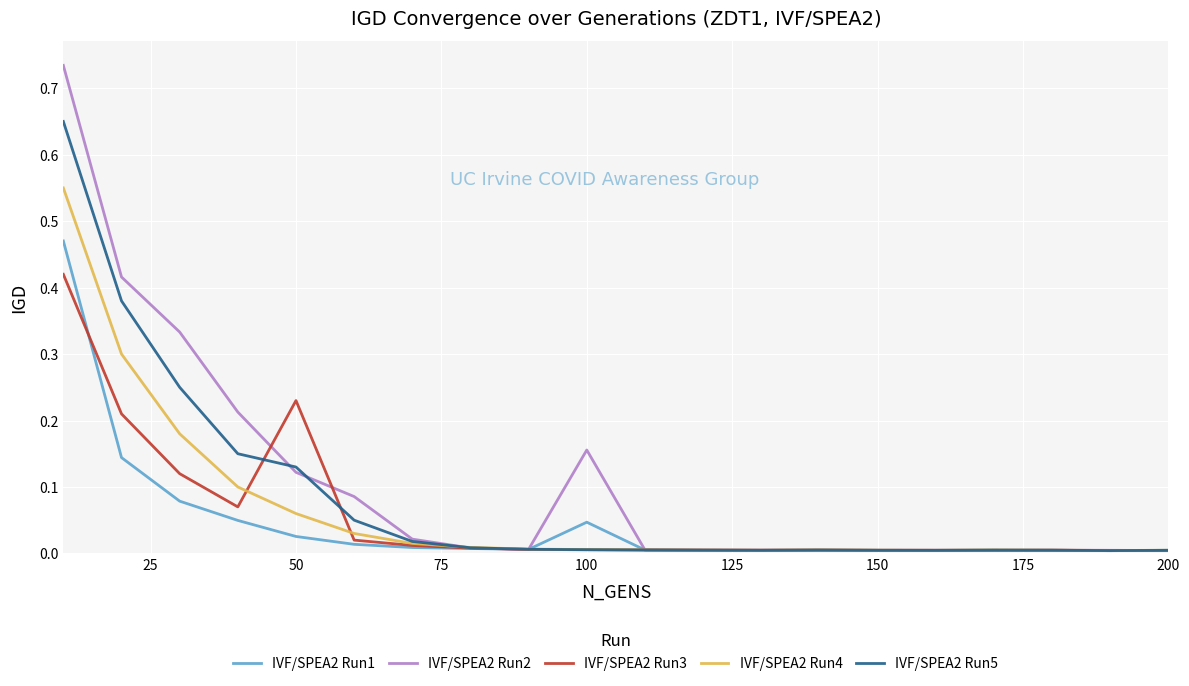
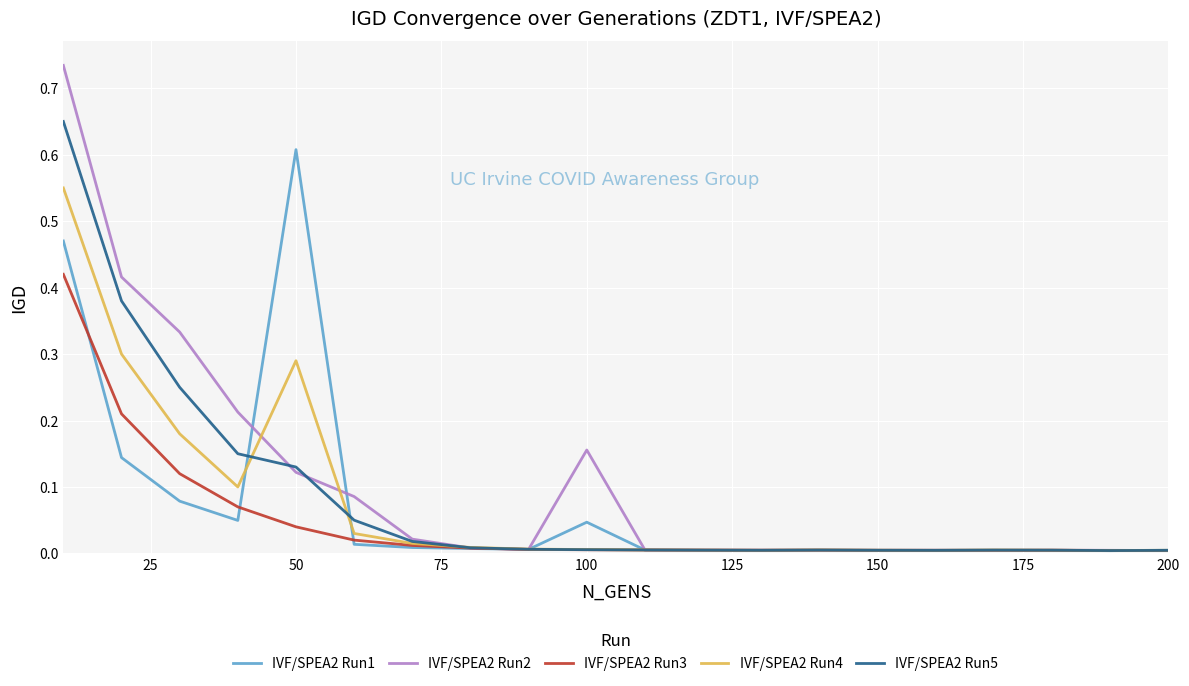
  {
    "IVF/SPEA2 Run1": {
-     "50": 0.03,
+     "50": 0.61,
      "100": 0.05
    },
    "IVF/SPEA2 Run2": {
      "50": 0.12,
      "100": 0.16
    },
    "IVF/SPEA2 Run3": {
-     "50": 0.23
+     "50": 0.04
    },
    "IVF/SPEA2 Run4": {
-     "50": 0.06
+     "50": 0.29
    },
    "IVF/SPEA2 Run5": {
      "50": 0.13
    }
  }
